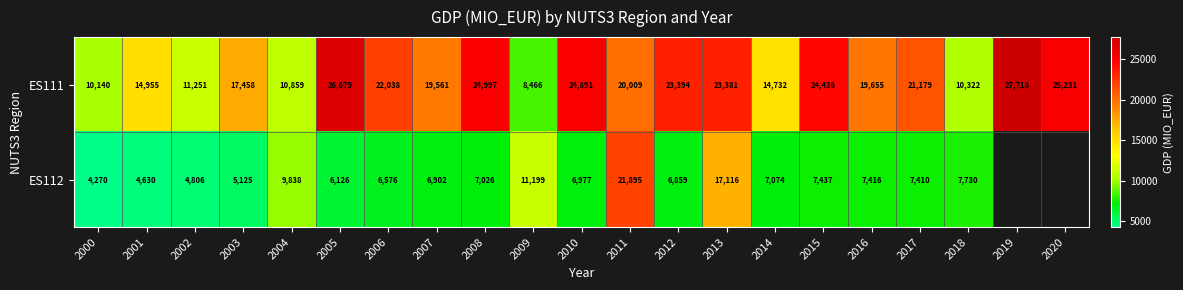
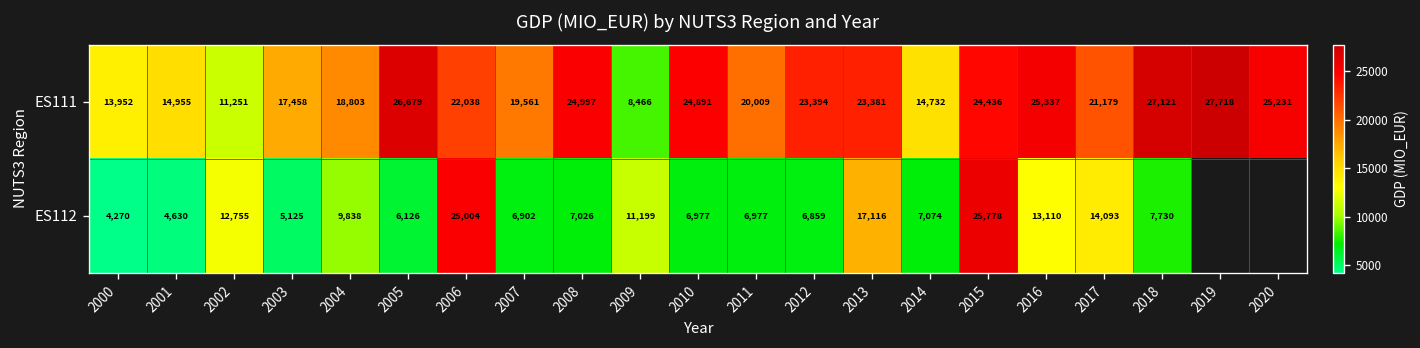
  {
    "ES111": {
-     "2000": "10,140",
+     "2000": "13,952",
      "2001": "14,955",
      "2002": "11,251",
      "2003": "17,458",
-     "2004": "10,859",
+     "2004": "18,803",
      "2005": "26,679",
      "2006": "22,038",
      "2007": "19,561",
      "2008": "24,997",
      "2009": "8,466",
      "2010": "24,891",
      "2011": "20,009",
      "2012": "23,394",
      "2013": "23,381",
      "2014": "14,732",
      "2015": "24,436",
-     "2016": "19,655",
+     "2016": "25,337",
      "2017": "21,179",
-     "2018": "10,322",
+     "2018": "27,121",
      "2019": "27,718",
      "2020": "25,231"
    },
    "ES112": {
      "2000": "4,270",
      "2001": "4,630",
-     "2002": "4,806",
+     "2002": "12,755",
      "2003": "5,125",
      "2004": "9,838",
      "2005": "6,126",
-     "2006": "6,576",
+     "2006": "25,004",
      "2007": "6,902",
      "2008": "7,026",
      "2009": "11,199",
      "2010": "6,977",
-     "2011": "21,895",
+     "2011": "6,977",
      "2012": "6,859",
      "2013": "17,116",
      "2014": "7,074",
-     "2015": "7,437",
-     "2016": "7,416",
-     "2017": "7,410",
+     "2015": "25,778",
+     "2016": "13,110",
+     "2017": "14,093",
      "2018": "7,730"
    }
  }
